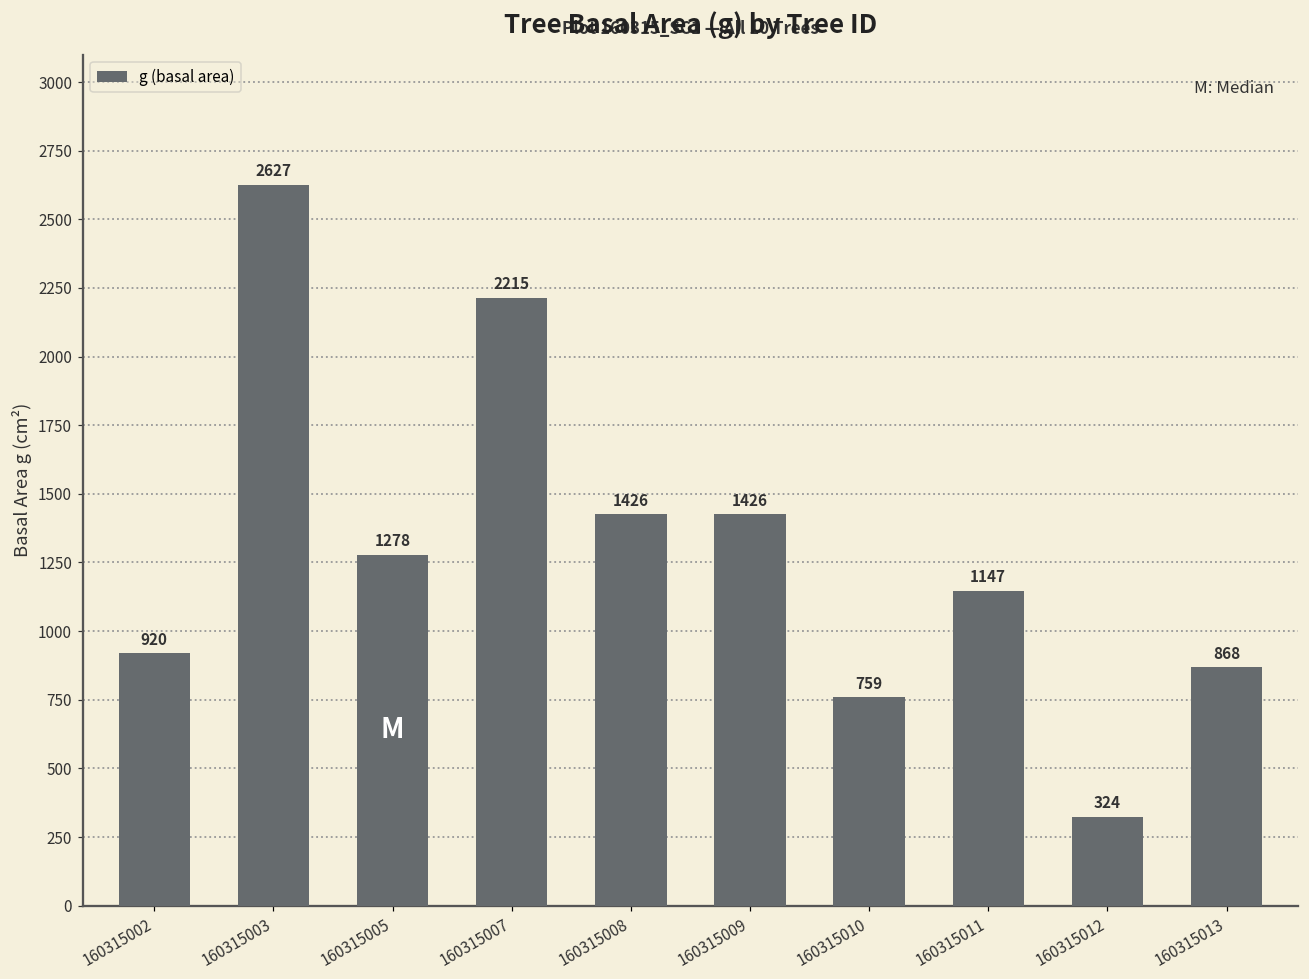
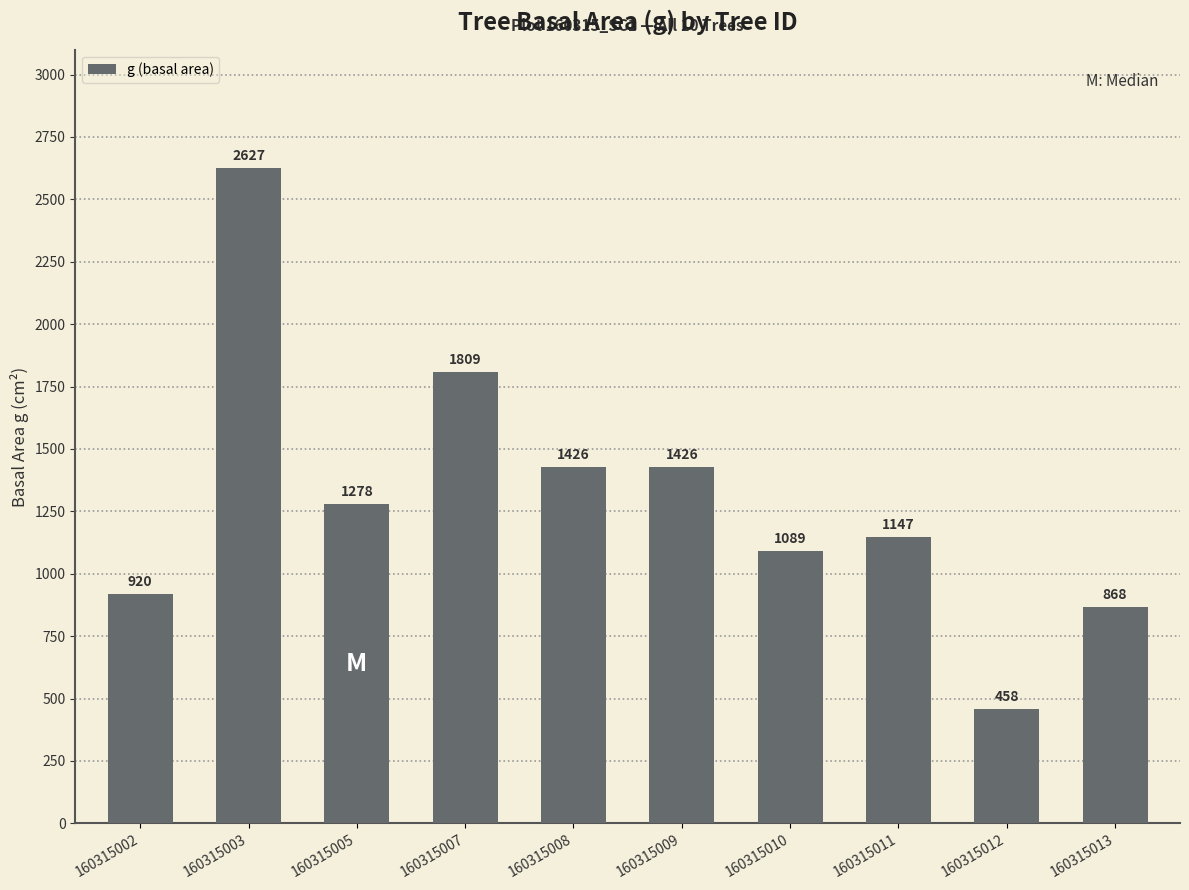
  {
    "160315002": 920,
    "160315003": 2627,
    "160315005": 1278,
-   "160315007": 2215,
+   "160315007": 1809,
    "160315008": 1426,
    "160315009": 1426,
-   "160315010": 759,
+   "160315010": 1089,
    "160315011": 1147,
-   "160315012": 324,
+   "160315012": 458,
    "160315013": 868
  }
